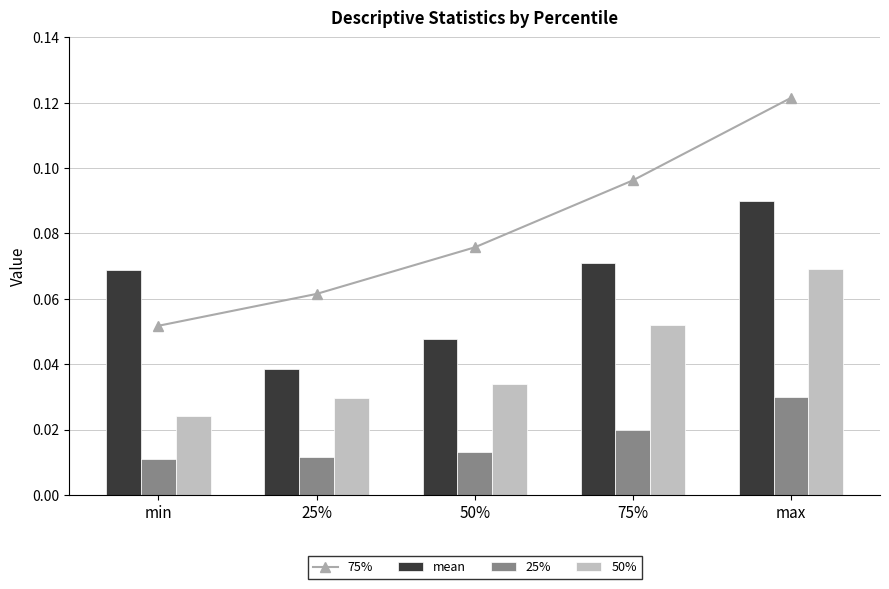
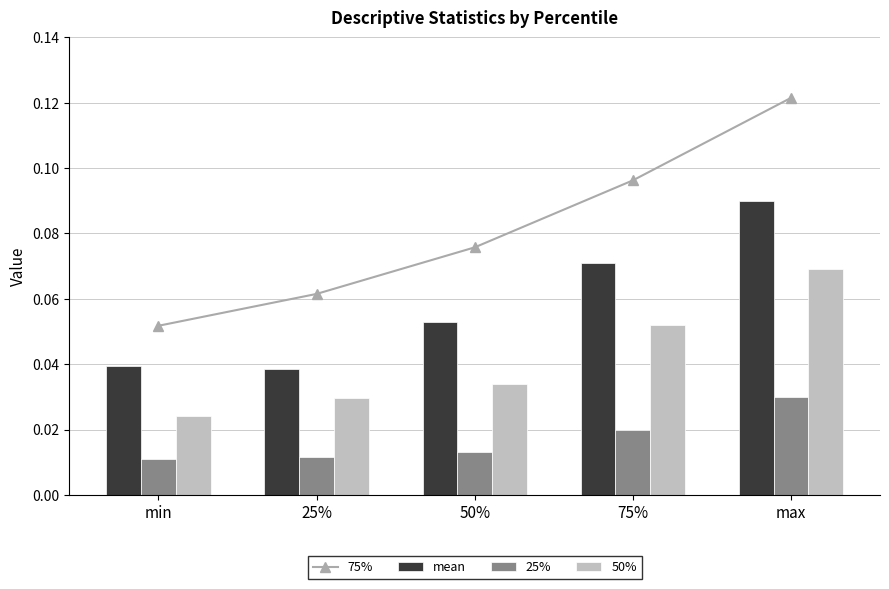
  {
    "mean": {
-     "min": 0.069,
+     "min": 0.039,
      "25%": 0.039,
-     "50%": 0.048,
+     "50%": 0.053,
      "75%": 0.071,
      "max": 0.090
    }
  }
